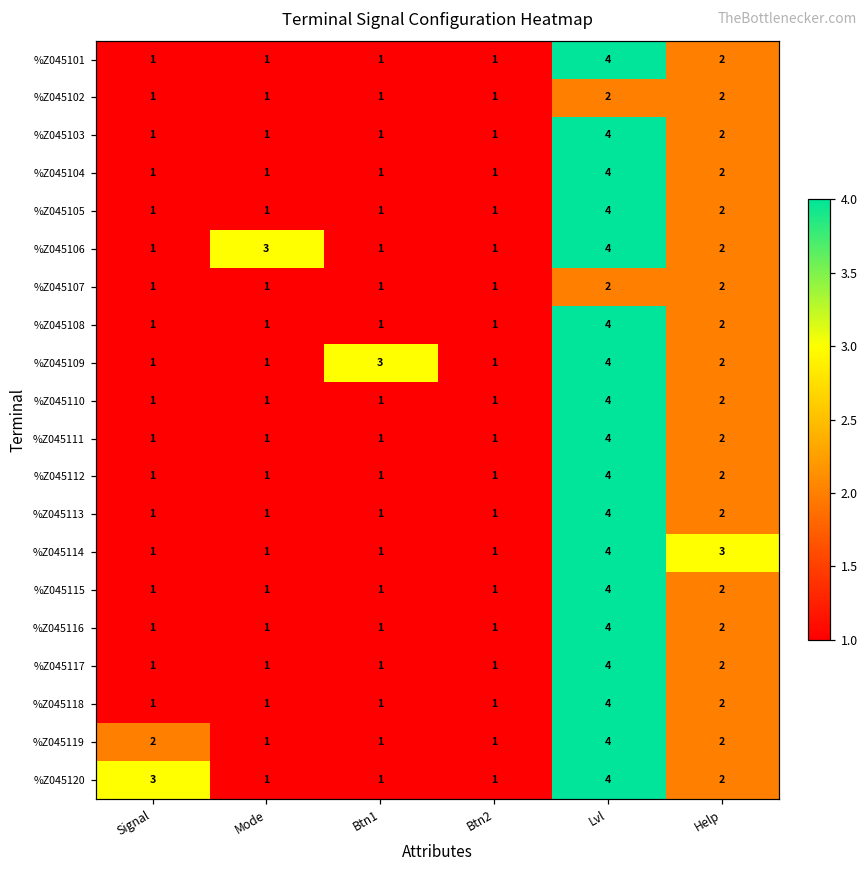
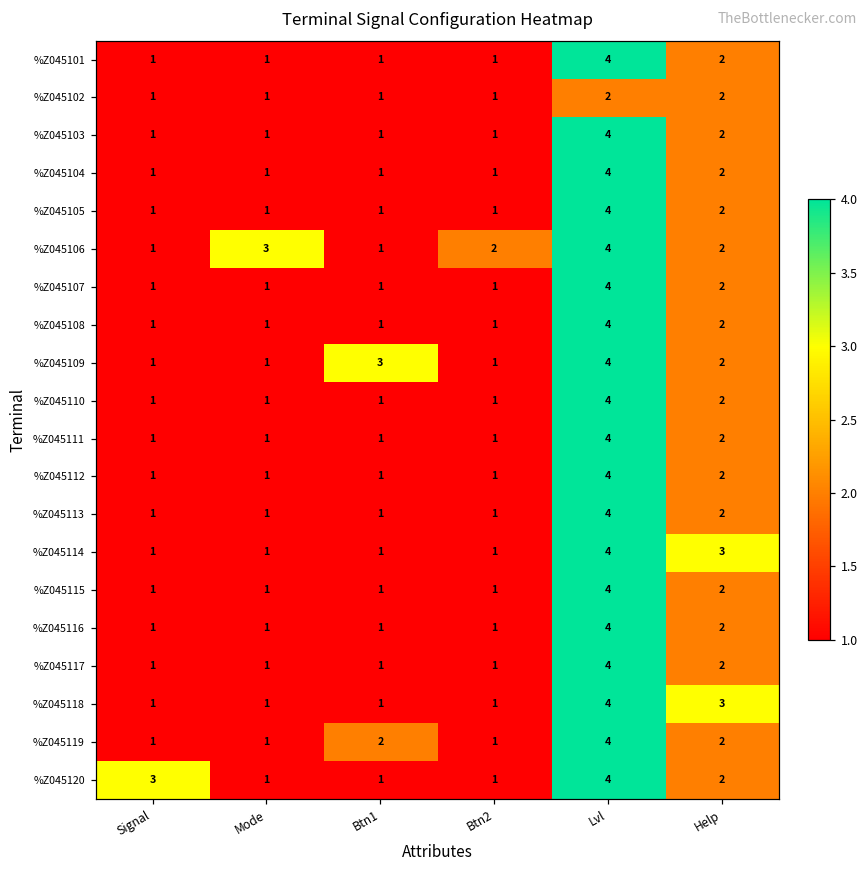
  {
    "%Z045101": {
      "Signal": 1,
      "Mode": 1,
      "Btn1": 1,
      "Btn2": 1,
      "Lvl": 4,
      "Help": 2
    },
    "%Z045102": {
      "Signal": 1,
      "Mode": 1,
      "Btn1": 1,
      "Btn2": 1,
      "Lvl": 2,
      "Help": 2
    },
    "%Z045103": {
      "Signal": 1,
      "Mode": 1,
      "Btn1": 1,
      "Btn2": 1,
      "Lvl": 4,
      "Help": 2
    },
    "%Z045104": {
      "Signal": 1,
      "Mode": 1,
      "Btn1": 1,
      "Btn2": 1,
      "Lvl": 4,
      "Help": 2
    },
    "%Z045105": {
      "Signal": 1,
      "Mode": 1,
      "Btn1": 1,
      "Btn2": 1,
      "Lvl": 4,
      "Help": 2
    },
    "%Z045106": {
      "Signal": 1,
      "Mode": 3,
      "Btn1": 1,
-     "Btn2": 1,
+     "Btn2": 2,
      "Lvl": 4,
      "Help": 2
    },
    "%Z045107": {
      "Signal": 1,
      "Mode": 1,
      "Btn1": 1,
      "Btn2": 1,
-     "Lvl": 2,
+     "Lvl": 4,
      "Help": 2
    },
    "%Z045108": {
      "Signal": 1,
      "Mode": 1,
      "Btn1": 1,
      "Btn2": 1,
      "Lvl": 4,
      "Help": 2
    },
    "%Z045109": {
      "Signal": 1,
      "Mode": 1,
      "Btn1": 3,
      "Btn2": 1,
      "Lvl": 4,
      "Help": 2
    },
    "%Z045110": {
      "Signal": 1,
      "Mode": 1,
      "Btn1": 1,
      "Btn2": 1,
      "Lvl": 4,
      "Help": 2
    },
    "%Z045111": {
      "Signal": 1,
      "Mode": 1,
      "Btn1": 1,
      "Btn2": 1,
      "Lvl": 4,
      "Help": 2
    },
    "%Z045112": {
      "Signal": 1,
      "Mode": 1,
      "Btn1": 1,
      "Btn2": 1,
      "Lvl": 4,
      "Help": 2
    },
    "%Z045113": {
      "Signal": 1,
      "Mode": 1,
      "Btn1": 1,
      "Btn2": 1,
      "Lvl": 4,
      "Help": 2
    },
    "%Z045114": {
      "Signal": 1,
      "Mode": 1,
      "Btn1": 1,
      "Btn2": 1,
      "Lvl": 4,
      "Help": 3
    },
    "%Z045115": {
      "Signal": 1,
      "Mode": 1,
      "Btn1": 1,
      "Btn2": 1,
      "Lvl": 4,
      "Help": 2
    },
    "%Z045116": {
      "Signal": 1,
      "Mode": 1,
      "Btn1": 1,
      "Btn2": 1,
      "Lvl": 4,
      "Help": 2
    },
    "%Z045117": {
      "Signal": 1,
      "Mode": 1,
      "Btn1": 1,
      "Btn2": 1,
      "Lvl": 4,
      "Help": 2
    },
    "%Z045118": {
      "Signal": 1,
      "Mode": 1,
      "Btn1": 1,
      "Btn2": 1,
      "Lvl": 4,
-     "Help": 2
+     "Help": 3
    },
    "%Z045119": {
-     "Signal": 2,
+     "Signal": 1,
      "Mode": 1,
-     "Btn1": 1,
+     "Btn1": 2,
      "Btn2": 1,
      "Lvl": 4,
      "Help": 2
    },
    "%Z045120": {
      "Signal": 3,
      "Mode": 1,
      "Btn1": 1,
      "Btn2": 1,
      "Lvl": 4,
      "Help": 2
    }
  }
